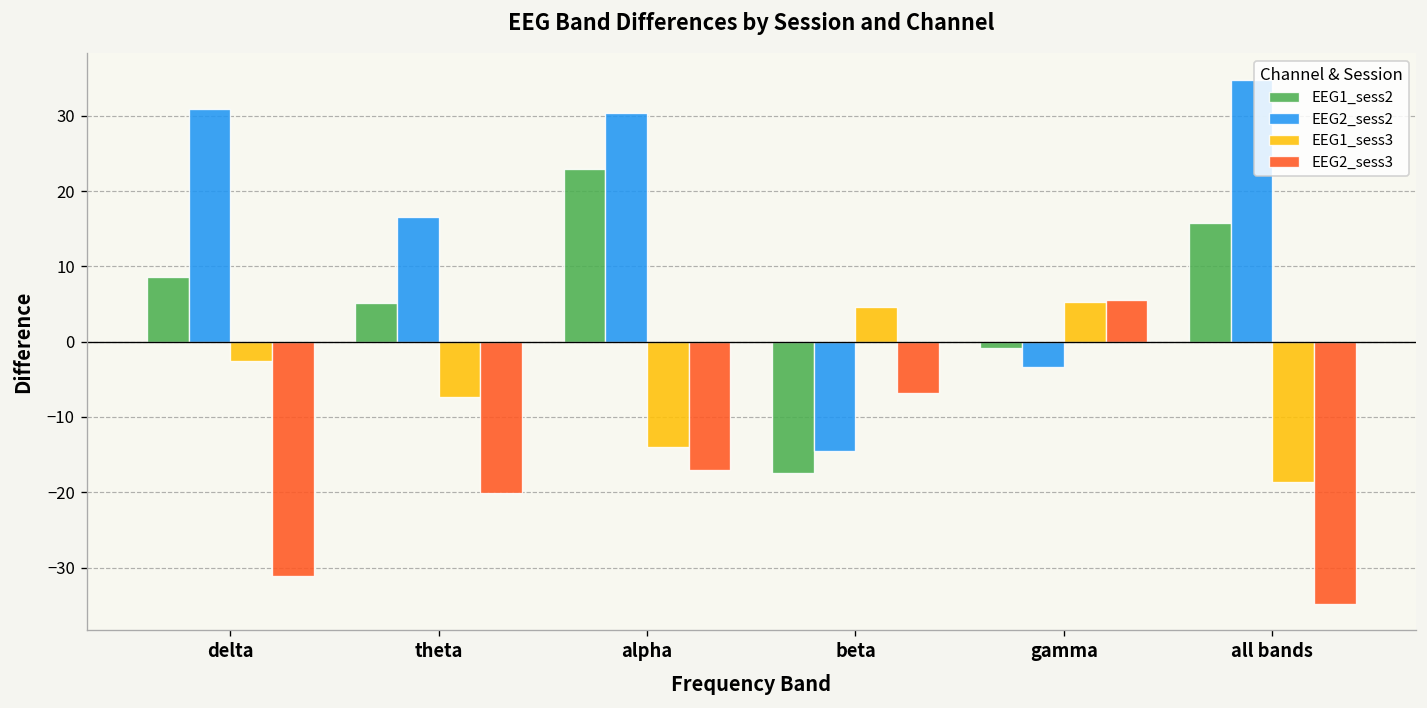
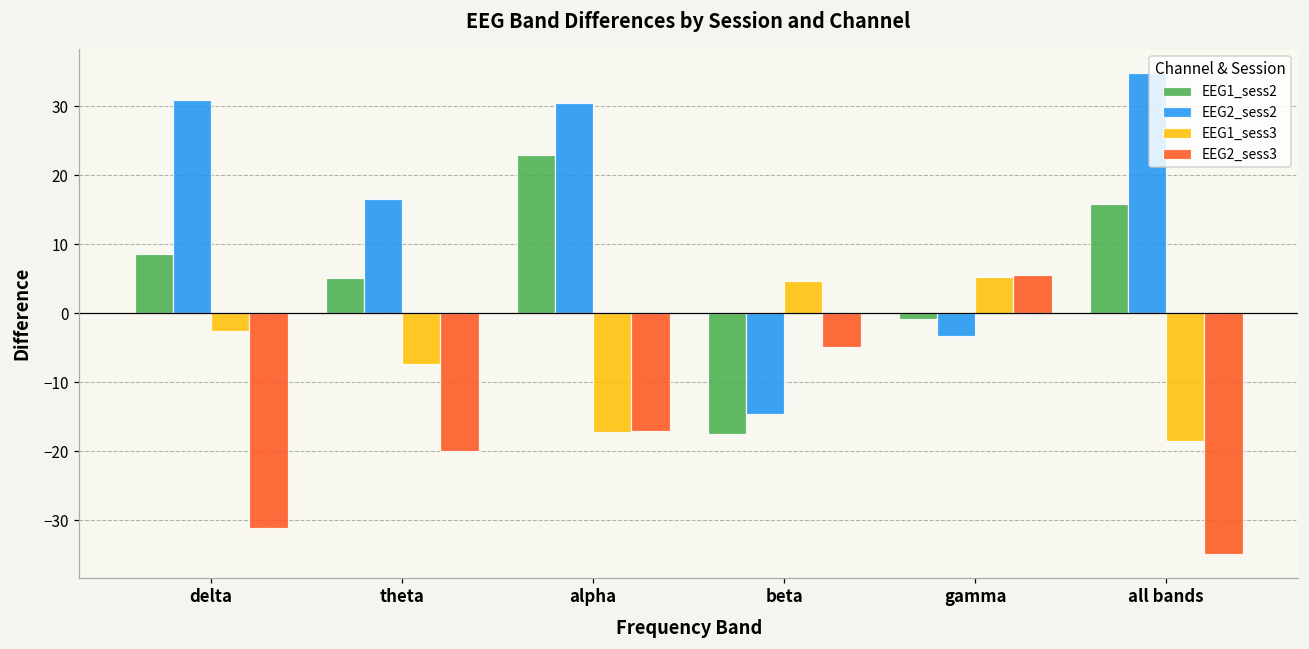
  {
    "EEG1_sess2": {
      "delta": 9,
      "theta": 5,
      "alpha": 23,
      "beta": -17,
      "gamma": -1,
      "all bands": 16
    },
    "EEG2_sess2": {
      "delta": 31,
      "theta": 17,
      "alpha": 30,
      "beta": -15,
      "gamma": -3,
      "all bands": 35
    },
    "EEG1_sess3": {
      "delta": -3,
      "theta": -7,
-     "alpha": -14,
+     "alpha": -17,
      "beta": 5,
      "gamma": 5,
      "all bands": -19
    },
    "EEG2_sess3": {
      "delta": -31,
      "theta": -20,
      "alpha": -17,
-     "beta": -7,
+     "beta": -5,
      "gamma": 6,
      "all bands": -35
    }
  }
